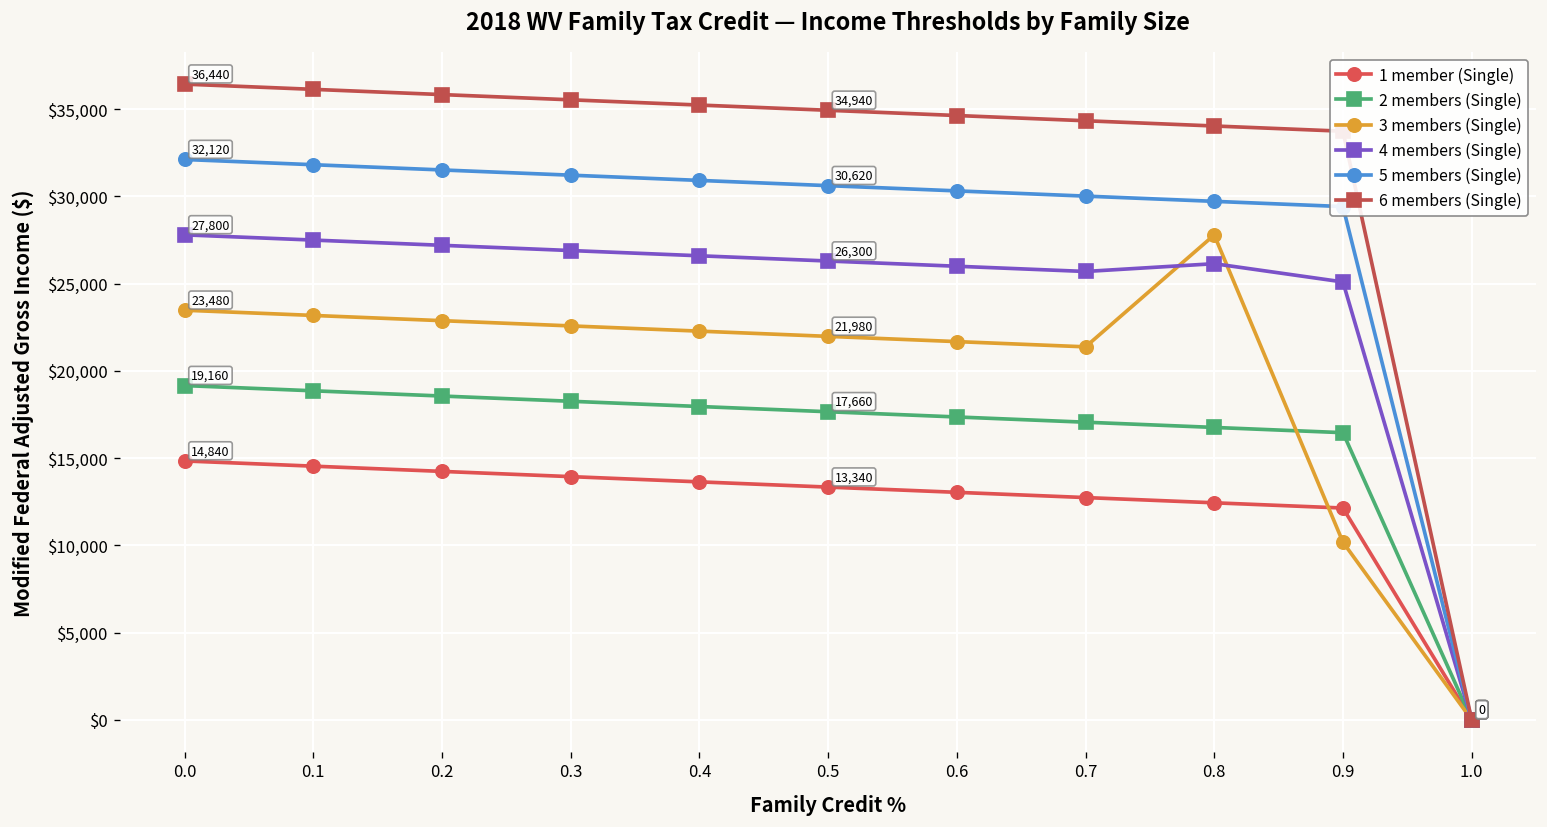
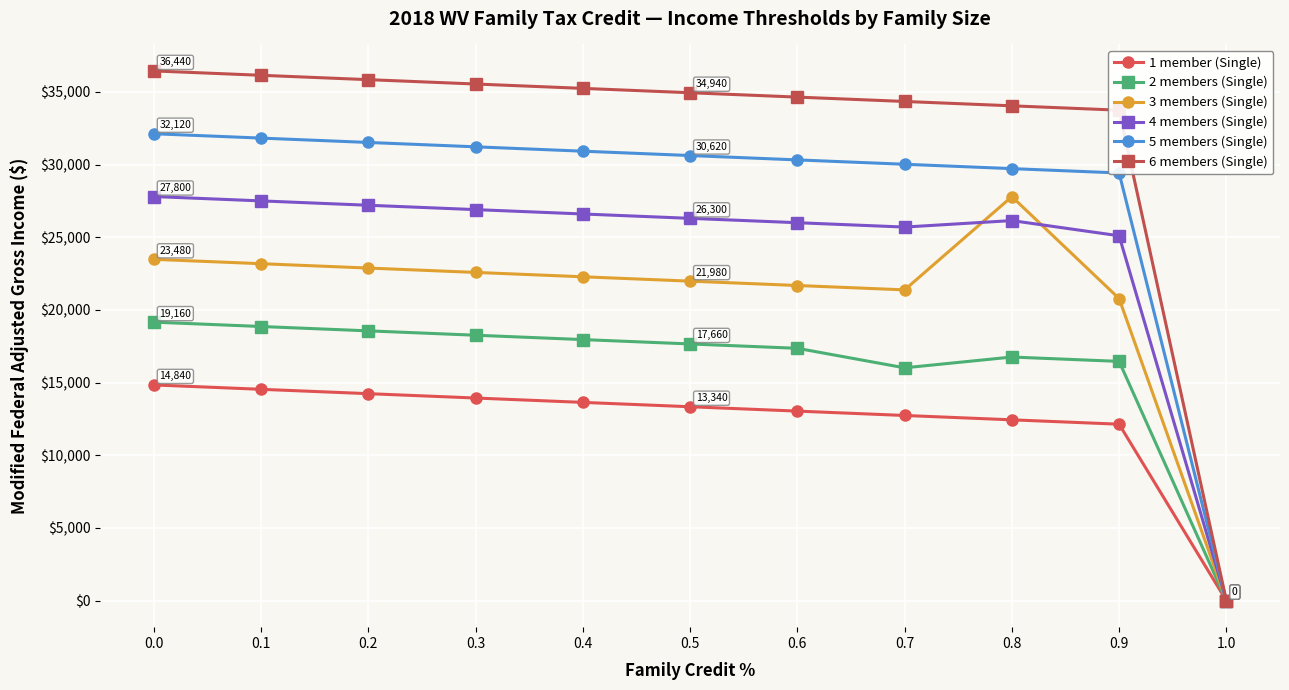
  {
    "2 members (Single)": {
      "0.1": "$18,900",
      "0.2": "$18,600",
      "0.3": "$18,300",
      "0.4": "$18,000",
      "0.6": "$17,400",
-     "0.7": "$17,100",
+     "0.7": "$16,000",
      "0.8": "$16,800",
      "0.9": "$16,500"
    },
    "3 members (Single)": {
      "0.1": "$23,200",
      "0.2": "$22,900",
      "0.3": "$22,600",
      "0.4": "$22,300",
      "0.6": "$21,700",
      "0.7": "$21,400",
      "0.8": "$27,800",
-     "0.9": "$10,200"
+     "0.9": "$20,800"
    },
    "4 members (Single)": {
      "0.1": "$27,500",
      "0.2": "$27,200",
      "0.3": "$26,900",
      "0.4": "$26,600",
      "0.6": "$26,000",
      "0.7": "$25,700",
      "0.8": "$26,100",
      "0.9": "$25,100"
    },
    "5 members (Single)": {
      "0.1": "$31,800",
      "0.2": "$31,500",
      "0.3": "$31,200",
      "0.4": "$30,900",
      "0.6": "$30,300",
      "0.7": "$30,000",
      "0.8": "$29,700"
    }
  }
